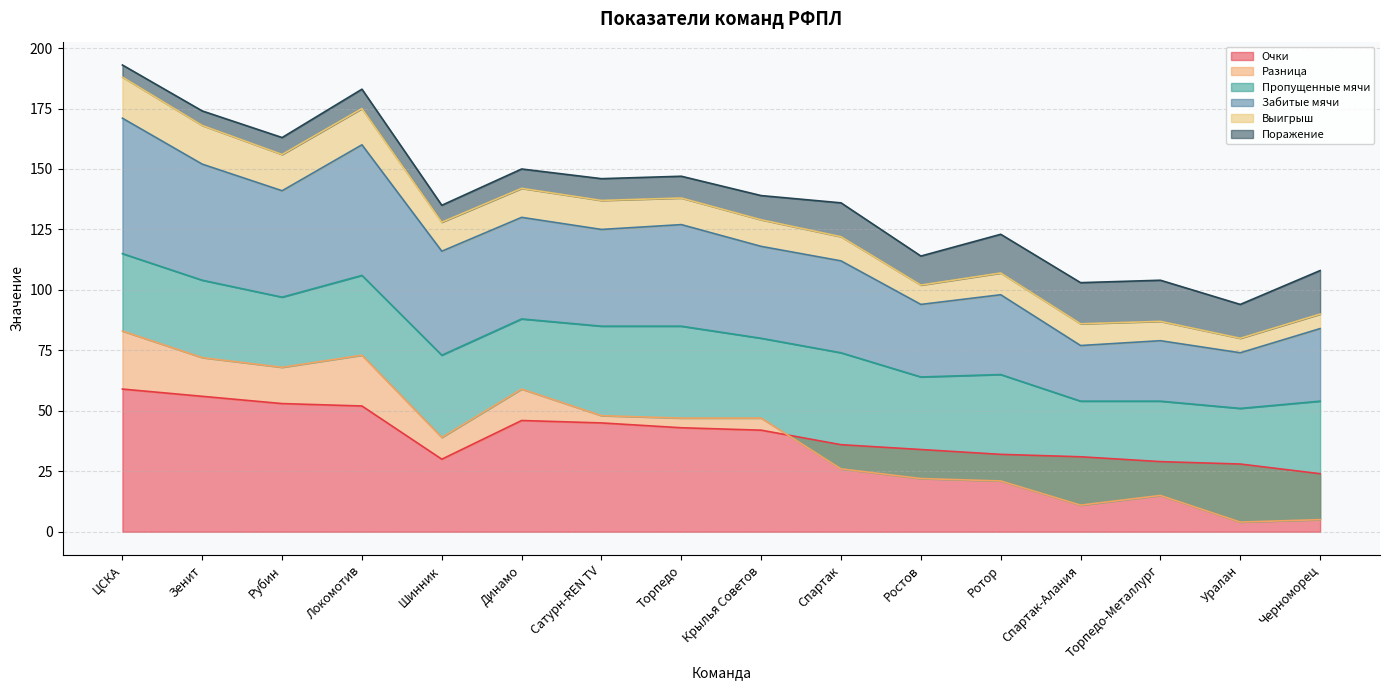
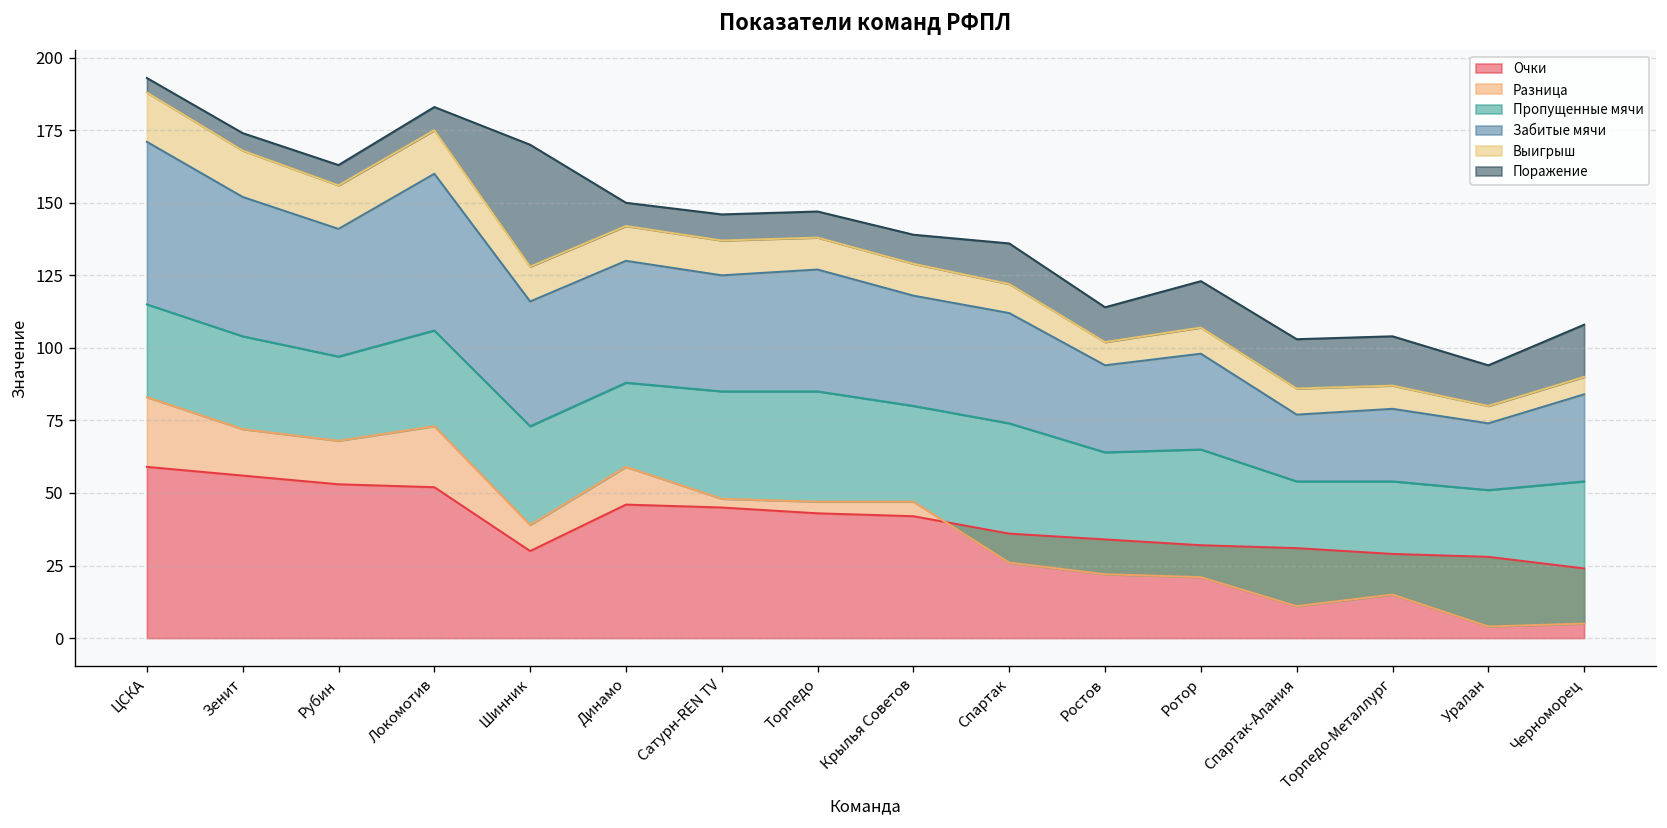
  {
    "Очки": {
      "ЦСКА": 59,
      "Зенит": 56,
      "Рубин": 53,
      "Локомотив": 52,
      "Шинник": 30,
      "Динамо": 46,
      "Сатурн-REN TV": 45,
      "Торпедо": 43,
      "Крылья Советов": 42
    },
    "Поражение": {
      "ЦСКА": 5,
      "Зенит": 6,
      "Рубин": 7,
      "Локомотив": 8,
-     "Шинник": 7,
+     "Шинник": 42,
      "Динамо": 8,
      "Сатурн-REN TV": 9,
      "Торпедо": 9,
      "Крылья Советов": 10,
      "Спартак": 14,
      "Ростов": 12,
      "Ротор": 16,
      "Спартак-Алания": 17,
      "Торпедо-Металлург": 17,
      "Уралан": 14,
      "Черноморец": 18
    }
  }
